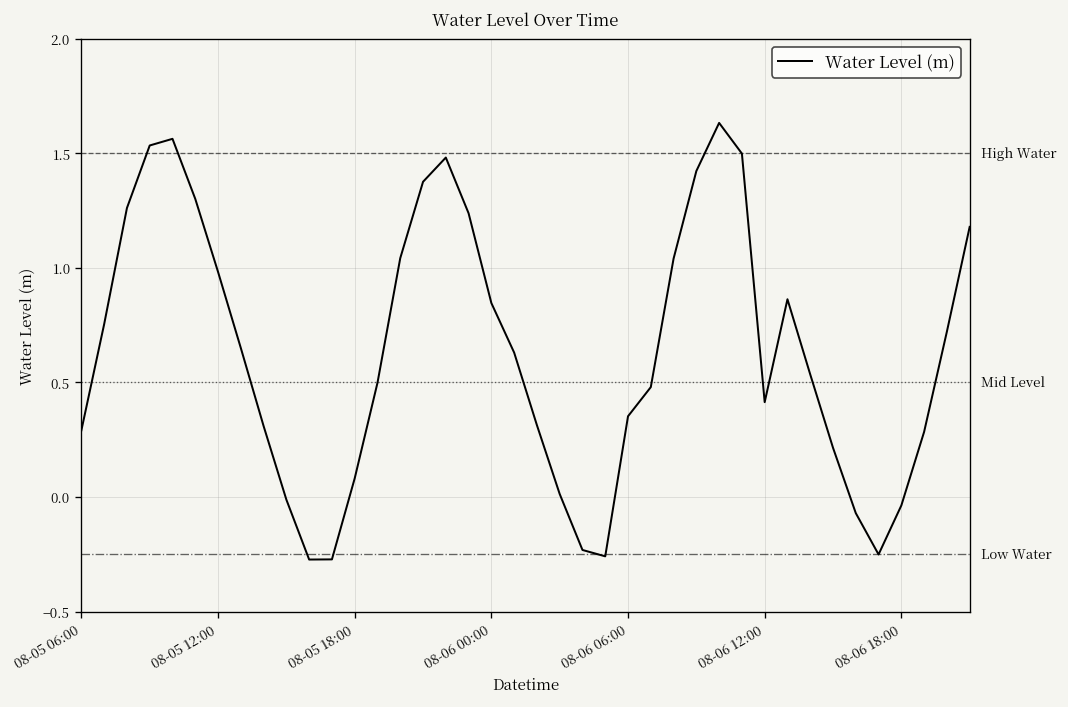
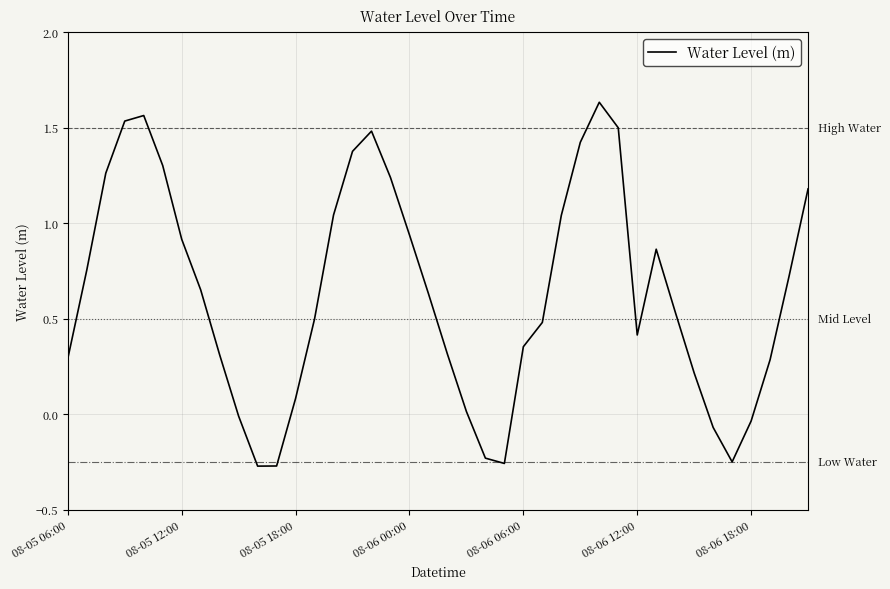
  {
    "08-05 06:00": 0.29,
-   "08-05 12:00": 0.98,
+   "08-05 12:00": 0.92,
    "08-05 18:00": 0.08,
-   "08-06 00:00": 0.85,
+   "08-06 00:00": 0.94,
    "08-06 06:00": 0.35,
    "08-06 12:00": 0.41,
    "08-06 18:00": -0.04
  }
